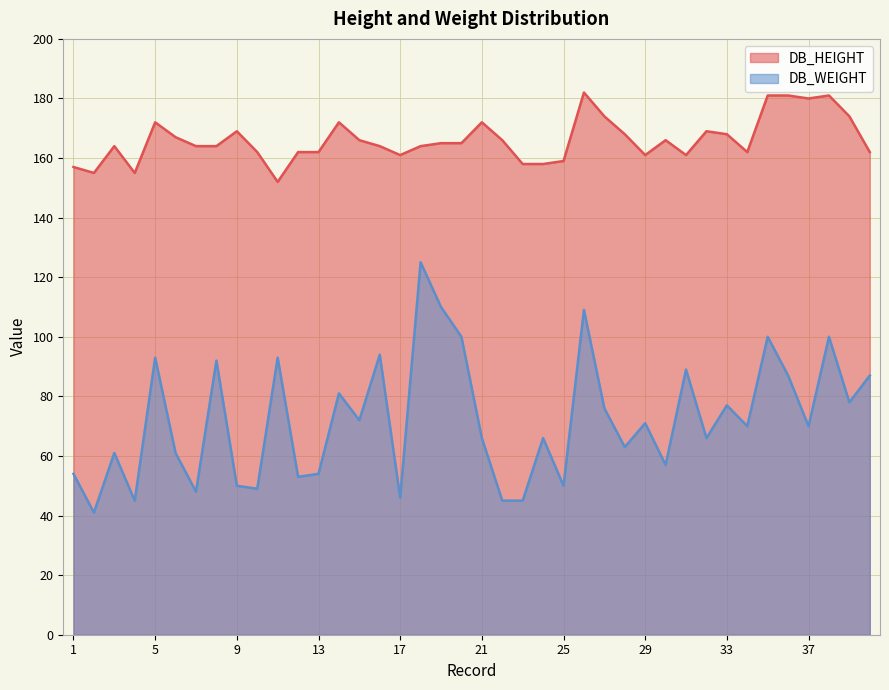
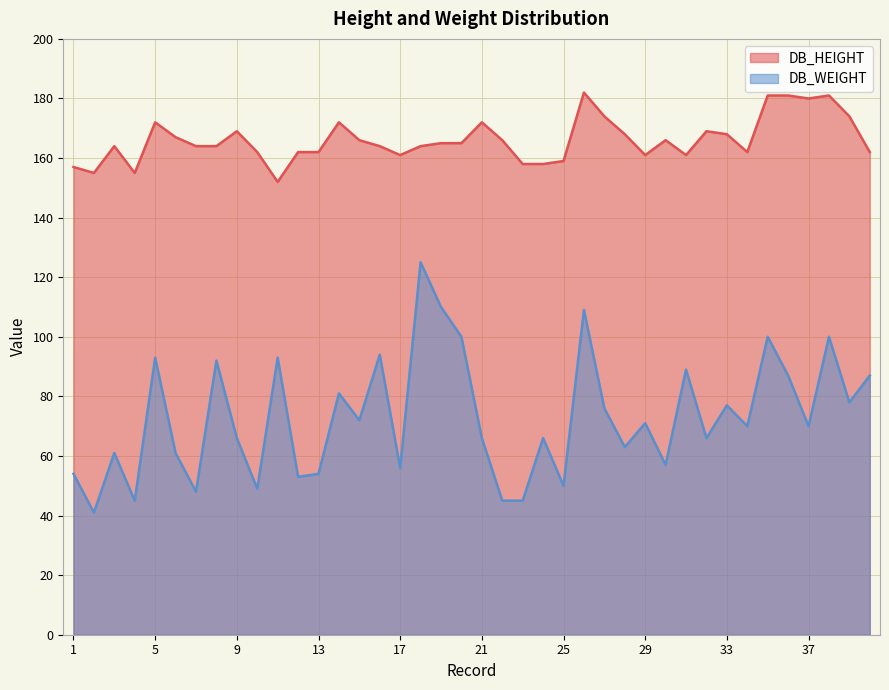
  {
    "DB_HEIGHT": {
      "1": 157,
      "5": 172,
      "9": 169,
      "13": 162,
      "17": 161,
      "21": 172,
      "25": 159,
      "29": 161,
      "33": 168,
      "37": 180
    },
    "DB_WEIGHT": {
      "1": 54,
      "5": 93,
-     "9": 50,
+     "9": 66,
      "13": 54,
-     "17": 46,
+     "17": 56,
      "21": 66,
      "25": 50,
      "29": 71,
      "33": 77,
      "37": 70
    }
  }
